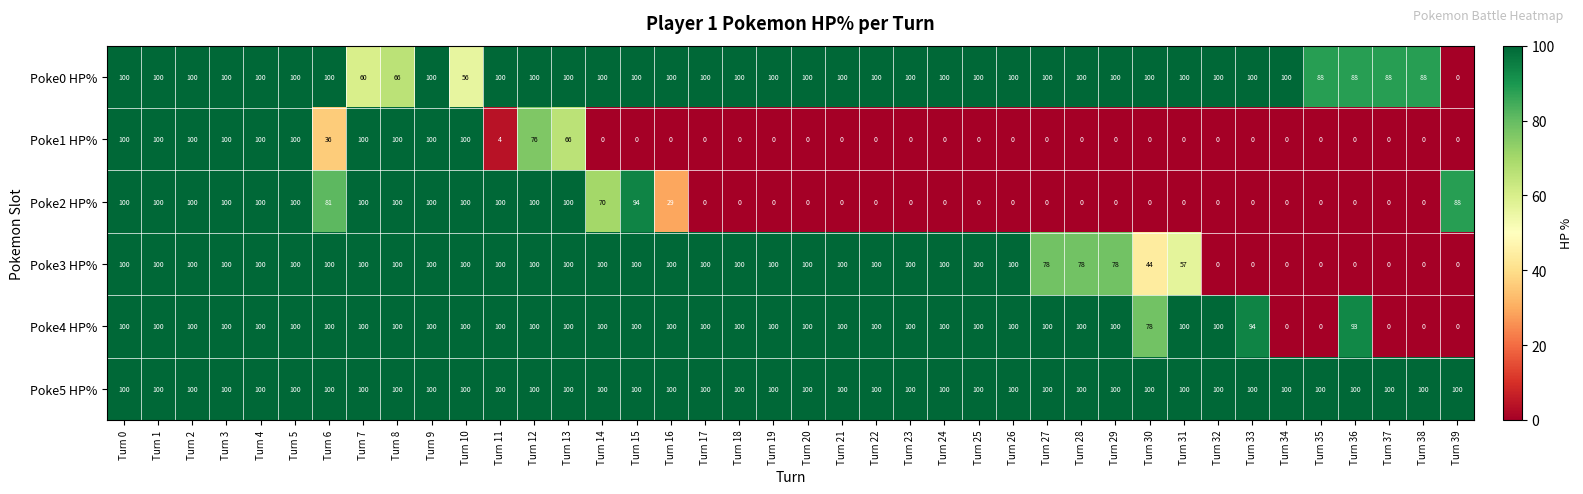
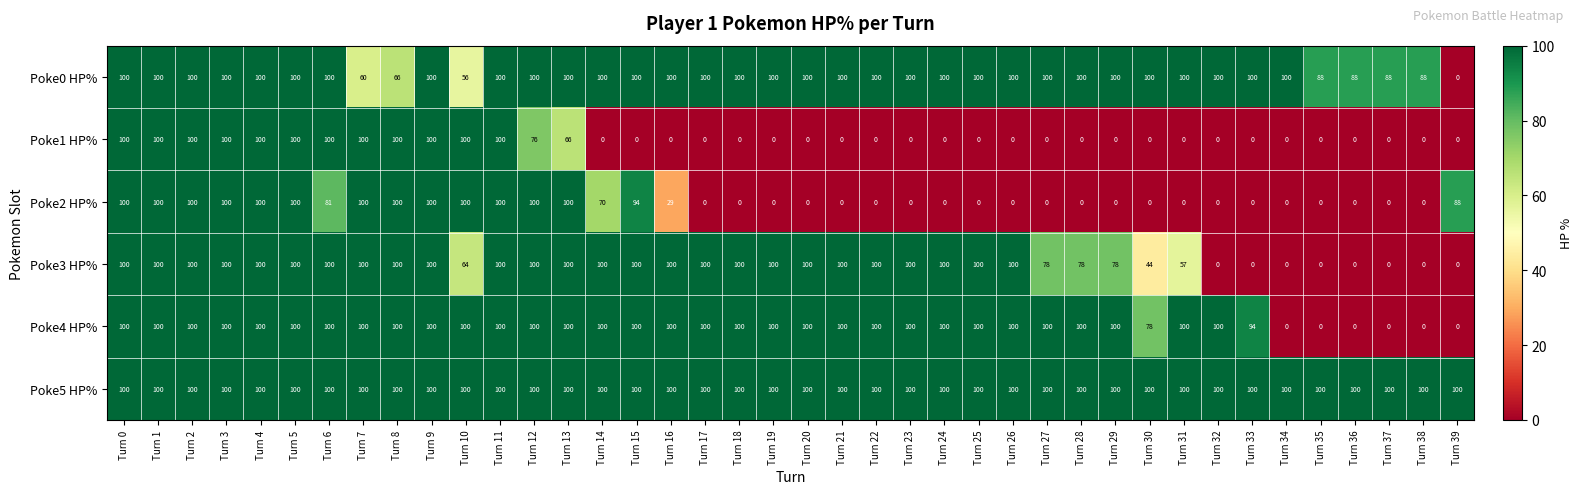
  {
    "Poke1 HP%": {
      "Turn 0": 100,
      "Turn 1": 100,
      "Turn 2": 100,
      "Turn 3": 100,
      "Turn 4": 100,
      "Turn 5": 100,
-     "Turn 6": 36,
+     "Turn 6": 100,
      "Turn 7": 100,
      "Turn 8": 100,
      "Turn 9": 100,
      "Turn 10": 100,
-     "Turn 11": 4,
+     "Turn 11": 100,
      "Turn 12": 76,
      "Turn 13": 66,
      "Turn 14": 0,
      "Turn 15": 0,
      "Turn 16": 0,
      "Turn 17": 0,
      "Turn 18": 0,
      "Turn 19": 0,
      "Turn 20": 0,
      "Turn 21": 0,
      "Turn 22": 0,
      "Turn 23": 0,
      "Turn 24": 0,
      "Turn 25": 0,
      "Turn 26": 0,
      "Turn 27": 0,
      "Turn 28": 0,
      "Turn 29": 0,
      "Turn 30": 0,
      "Turn 31": 0,
      "Turn 32": 0,
      "Turn 33": 0,
      "Turn 34": 0,
      "Turn 35": 0,
      "Turn 36": 0,
      "Turn 37": 0,
      "Turn 38": 0,
      "Turn 39": 0
    },
    "Poke3 HP%": {
      "Turn 0": 100,
      "Turn 1": 100,
      "Turn 2": 100,
      "Turn 3": 100,
      "Turn 4": 100,
      "Turn 5": 100,
      "Turn 6": 100,
      "Turn 7": 100,
      "Turn 8": 100,
      "Turn 9": 100,
-     "Turn 10": 100,
+     "Turn 10": 64,
      "Turn 11": 100,
      "Turn 12": 100,
      "Turn 13": 100,
      "Turn 14": 100,
      "Turn 15": 100,
      "Turn 16": 100,
      "Turn 17": 100,
      "Turn 18": 100,
      "Turn 19": 100,
      "Turn 20": 100,
      "Turn 21": 100,
      "Turn 22": 100,
      "Turn 23": 100,
      "Turn 24": 100,
      "Turn 25": 100,
      "Turn 26": 100,
      "Turn 27": 78,
      "Turn 28": 78,
      "Turn 29": 78,
      "Turn 30": 44,
      "Turn 31": 57,
      "Turn 32": 0,
      "Turn 33": 0,
      "Turn 34": 0,
      "Turn 35": 0,
      "Turn 36": 0,
      "Turn 37": 0,
      "Turn 38": 0,
      "Turn 39": 0
    },
    "Poke4 HP%": {
      "Turn 0": 100,
      "Turn 1": 100,
      "Turn 2": 100,
      "Turn 3": 100,
      "Turn 4": 100,
      "Turn 5": 100,
      "Turn 6": 100,
      "Turn 7": 100,
      "Turn 8": 100,
      "Turn 9": 100,
      "Turn 10": 100,
      "Turn 11": 100,
      "Turn 12": 100,
      "Turn 13": 100,
      "Turn 14": 100,
      "Turn 15": 100,
      "Turn 16": 100,
      "Turn 17": 100,
      "Turn 18": 100,
      "Turn 19": 100,
      "Turn 20": 100,
      "Turn 21": 100,
      "Turn 22": 100,
      "Turn 23": 100,
      "Turn 24": 100,
      "Turn 25": 100,
      "Turn 26": 100,
      "Turn 27": 100,
      "Turn 28": 100,
      "Turn 29": 100,
      "Turn 30": 78,
      "Turn 31": 100,
      "Turn 32": 100,
      "Turn 33": 94,
      "Turn 34": 0,
      "Turn 35": 0,
-     "Turn 36": 93,
+     "Turn 36": 0,
      "Turn 37": 0,
      "Turn 38": 0,
      "Turn 39": 0
    }
  }
